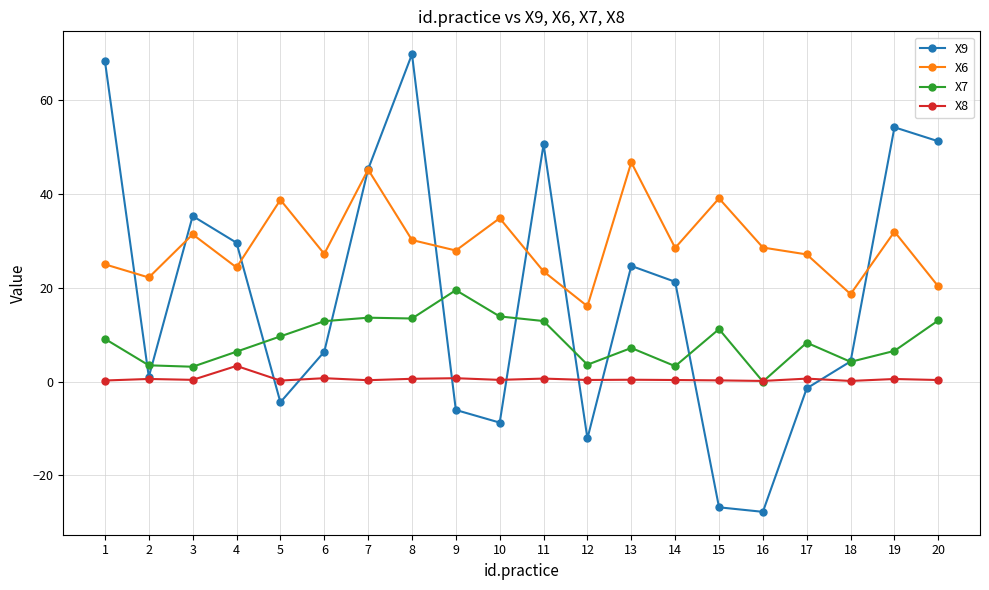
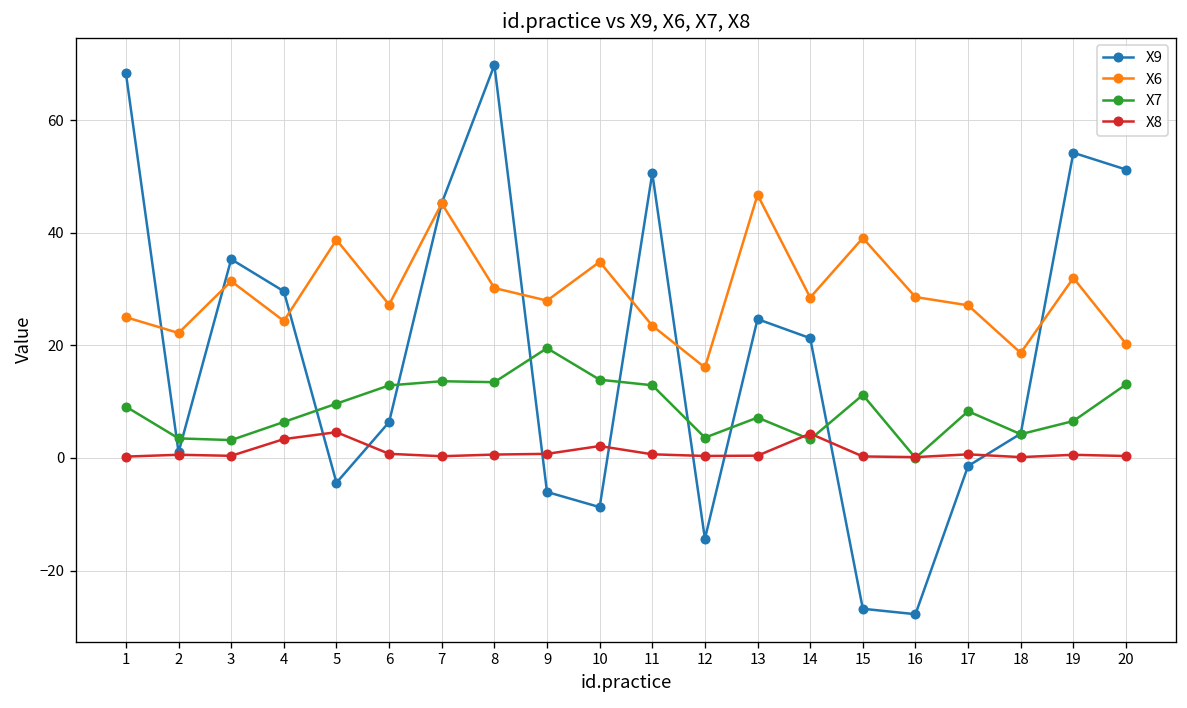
  {
    "X9": {
      "1": 68,
      "3": 35,
      "4": 30,
      "5": -4,
      "6": 6,
      "8": 70,
      "9": -6,
      "10": -9,
      "11": 51,
-     "12": -12,
+     "12": -14,
      "13": 25,
      "14": 21,
      "15": -27,
      "16": -28,
      "17": -1,
      "19": 54,
      "20": 51
    },
    "X6": {
      "1": 25,
      "2": 22,
      "3": 31,
      "4": 24,
      "5": 39,
      "6": 27,
      "8": 30,
      "9": 28,
      "10": 35,
      "11": 23,
      "12": 16,
      "13": 47,
      "14": 28,
      "15": 39,
      "16": 29,
      "17": 27,
      "18": 19,
      "19": 32,
      "20": 20
    },
    "X7": {
      "1": 9,
      "2": 3,
      "3": 3,
      "4": 6,
      "5": 10,
      "6": 13,
      "7": 14,
      "8": 13,
      "9": 19,
      "10": 14,
      "11": 13,
      "12": 4,
      "13": 7,
      "14": 3,
      "15": 11,
      "17": 8,
      "19": 7,
      "20": 13
    },
    "X8": {
      "1": 0,
      "3": 0,
      "4": 3,
-     "5": 0,
+     "5": 5,
      "6": 1,
      "7": 0,
      "8": 1,
      "9": 1,
-     "10": 0,
+     "10": 2,
      "11": 1,
      "12": 0,
      "13": 0,
-     "14": 0,
+     "14": 4,
      "15": 0,
      "17": 1,
      "18": 0,
      "19": 1,
      "20": 0
    }
  }
